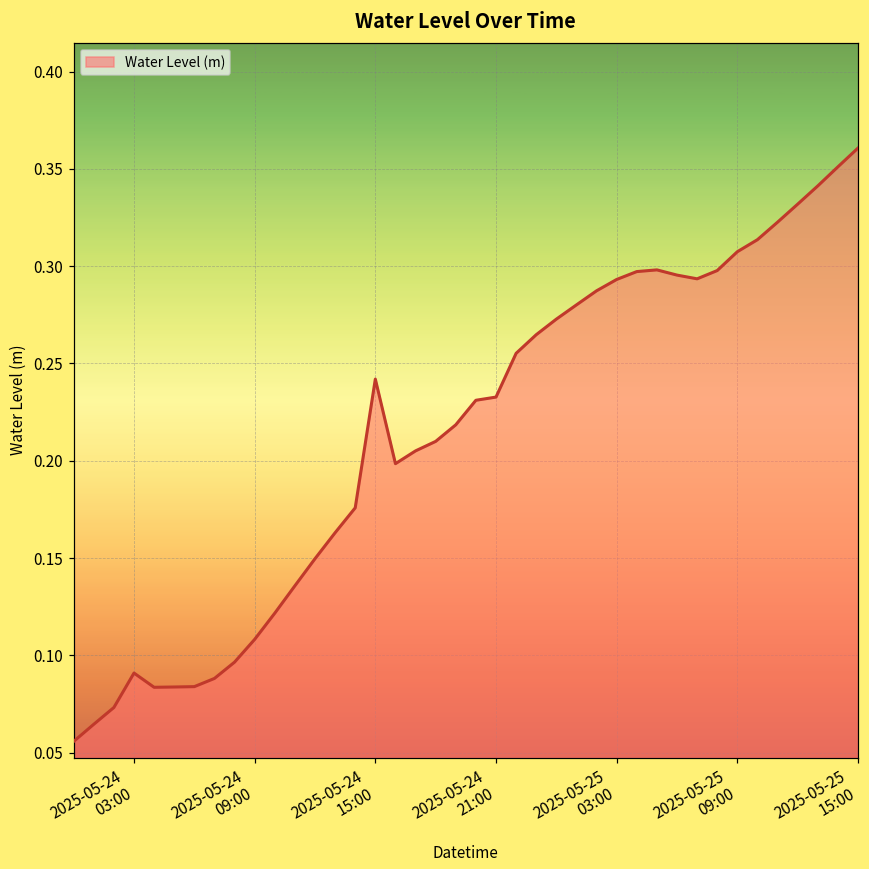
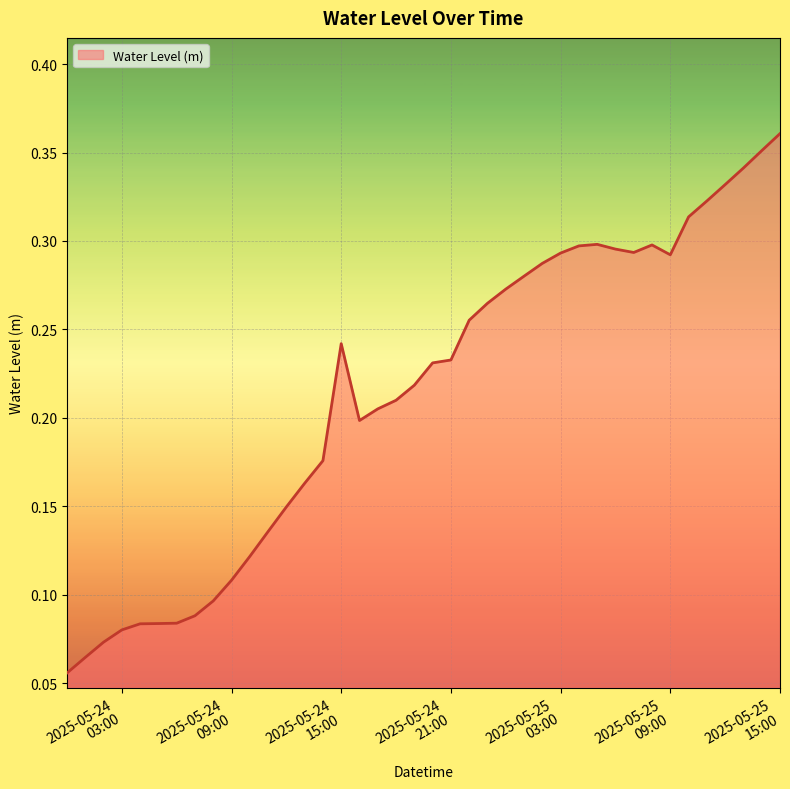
  {
-   "2025-05-24 03:00": 0.091,
+   "2025-05-24 03:00": 0.080,
    "2025-05-24 09:00": 0.108,
    "2025-05-24 15:00": 0.242,
    "2025-05-24 21:00": 0.233,
    "2025-05-25 03:00": 0.293,
-   "2025-05-25 09:00": 0.307,
+   "2025-05-25 09:00": 0.292,
    "2025-05-25 15:00": 0.361
  }
